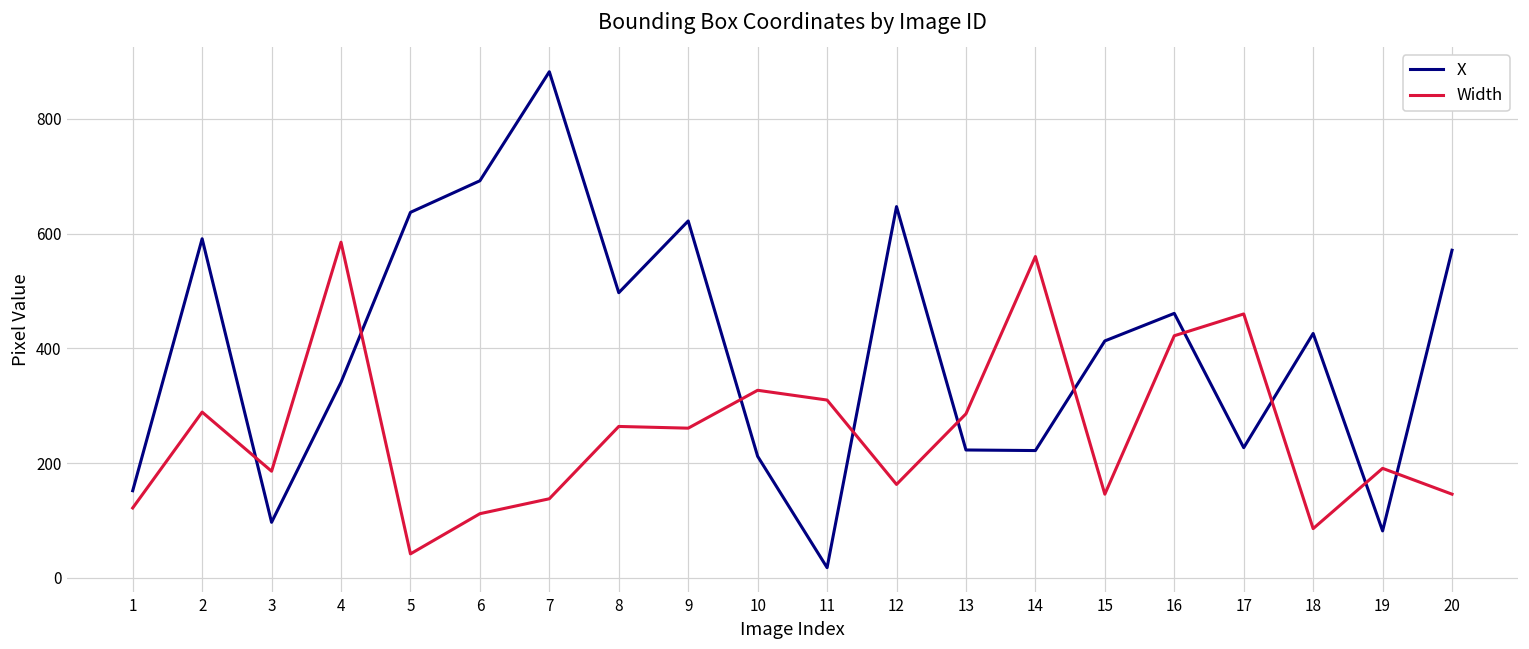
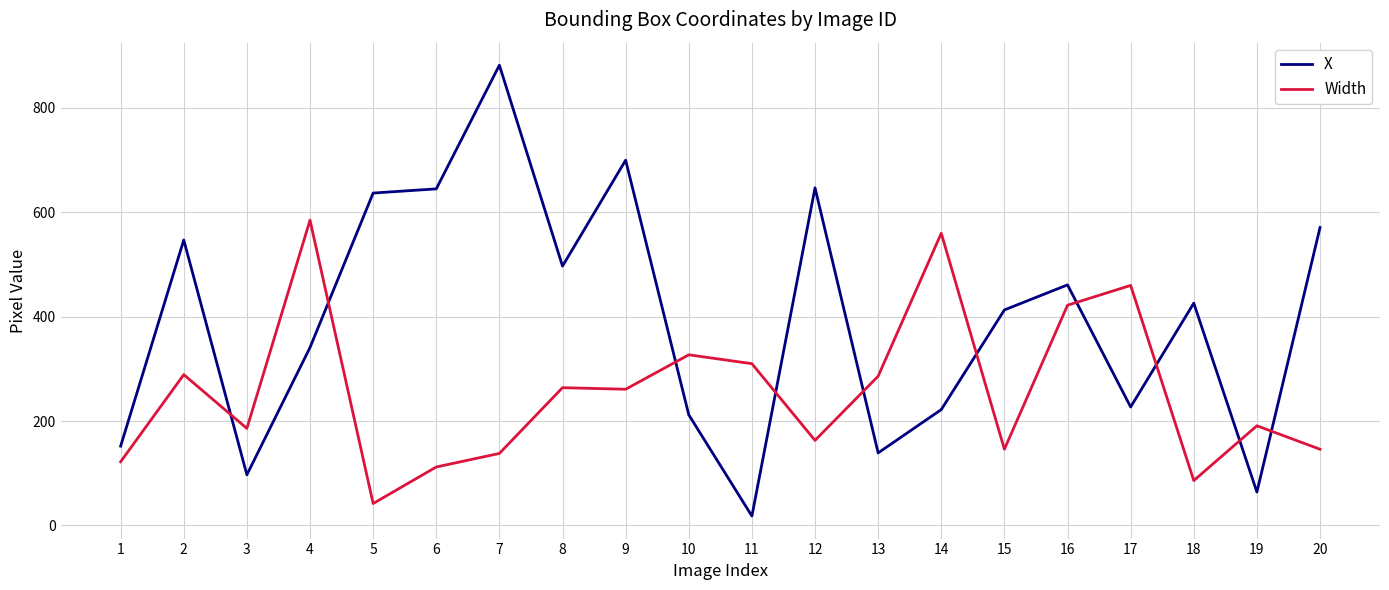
  {
    "X": {
      "1": 150,
-     "2": 590,
+     "2": 550,
      "3": 100,
      "4": 340,
      "5": 640,
-     "6": 690,
+     "6": 650,
      "7": 880,
      "8": 500,
-     "9": 620,
+     "9": 700,
      "10": 210,
      "11": 20,
      "12": 650,
-     "13": 220,
+     "13": 140,
      "14": 220,
      "15": 410,
      "16": 460,
      "17": 230,
      "18": 430,
-     "19": 80,
+     "19": 60,
      "20": 570
    },
    "Width": {
      "1": 120,
      "2": 290,
      "3": 190,
      "4": 590,
      "5": 40,
      "6": 110,
      "7": 140,
      "8": 260,
      "9": 260,
      "10": 330,
      "11": 310,
      "12": 160,
      "13": 290,
      "14": 560,
      "15": 150,
      "16": 420,
      "17": 460,
      "18": 90,
      "19": 190,
      "20": 150
    }
  }
